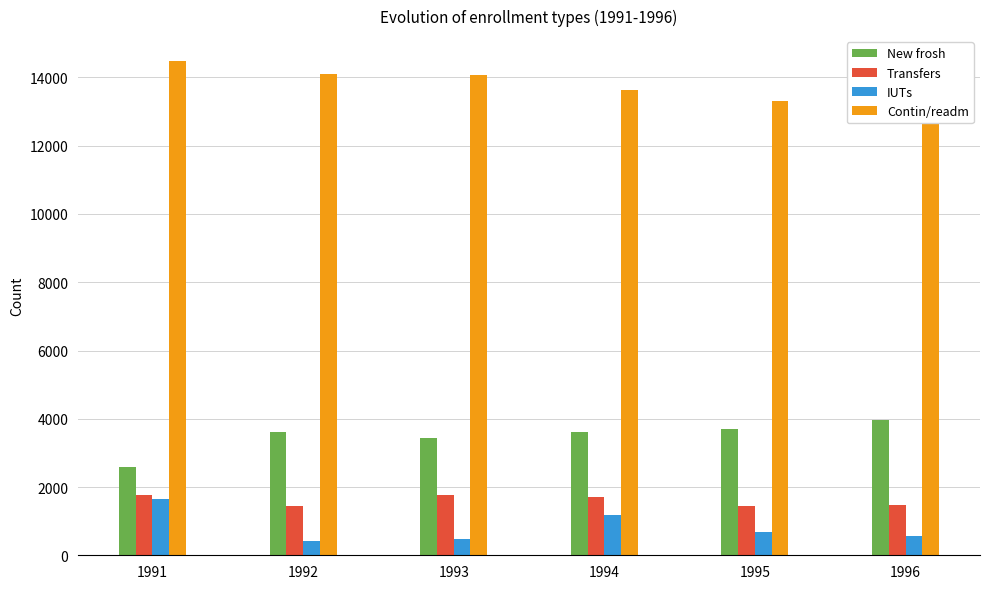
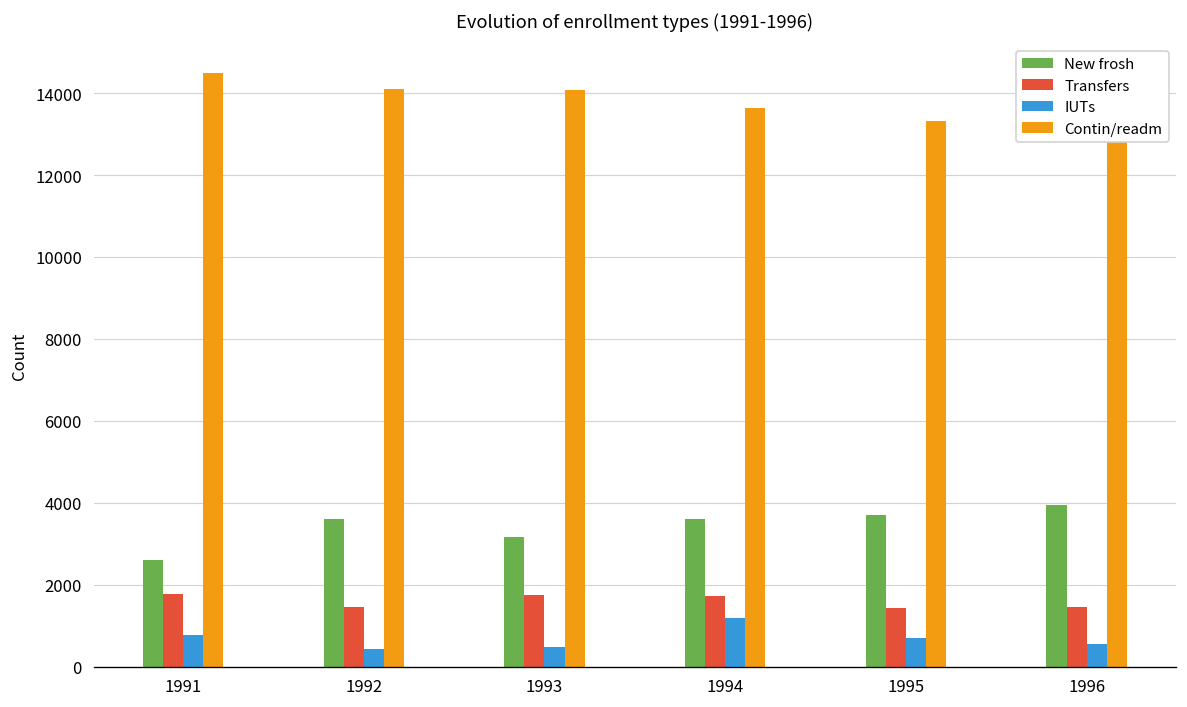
  {
    "New frosh": {
      "1991": 2600,
      "1992": 3600,
-     "1993": 3400,
+     "1993": 3200,
      "1994": 3600,
      "1995": 3700,
      "1996": 4000
    },
    "Transfers": {
      "1991": 1800,
      "1992": 1500,
      "1993": 1800,
      "1994": 1700,
      "1995": 1400,
      "1996": 1500
    },
    "IUTs": {
-     "1991": 1700,
+     "1991": 800,
      "1992": 400,
      "1993": 500,
      "1994": 1200,
      "1995": 700,
      "1996": 600
    },
    "Contin/readm": {
      "1991": 14500,
      "1992": 14100,
      "1993": 14100,
      "1994": 13600,
      "1995": 13300
    }
  }
